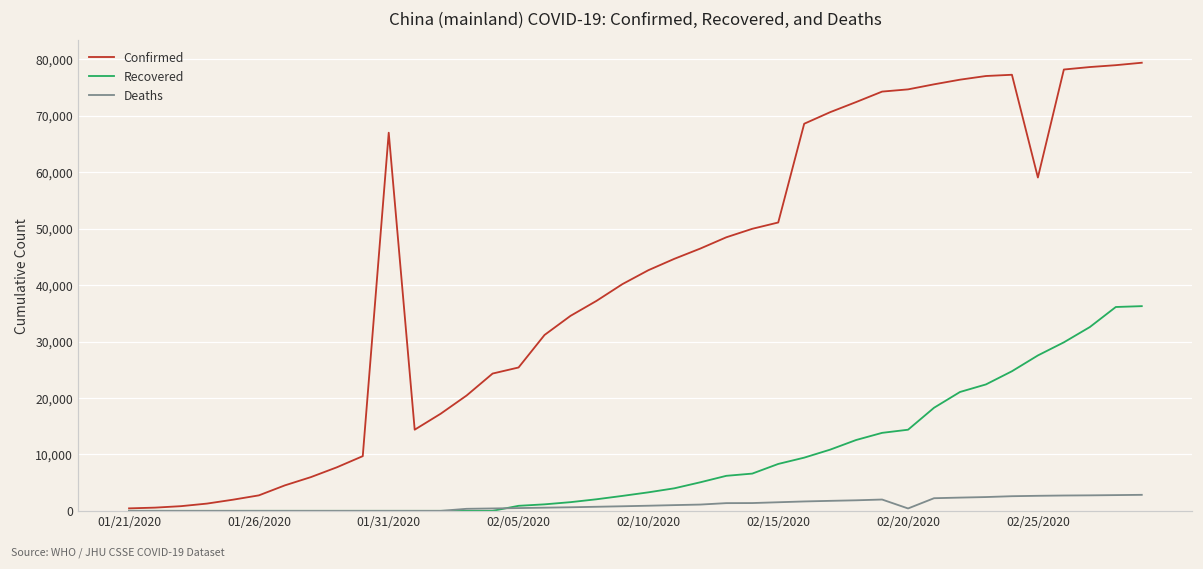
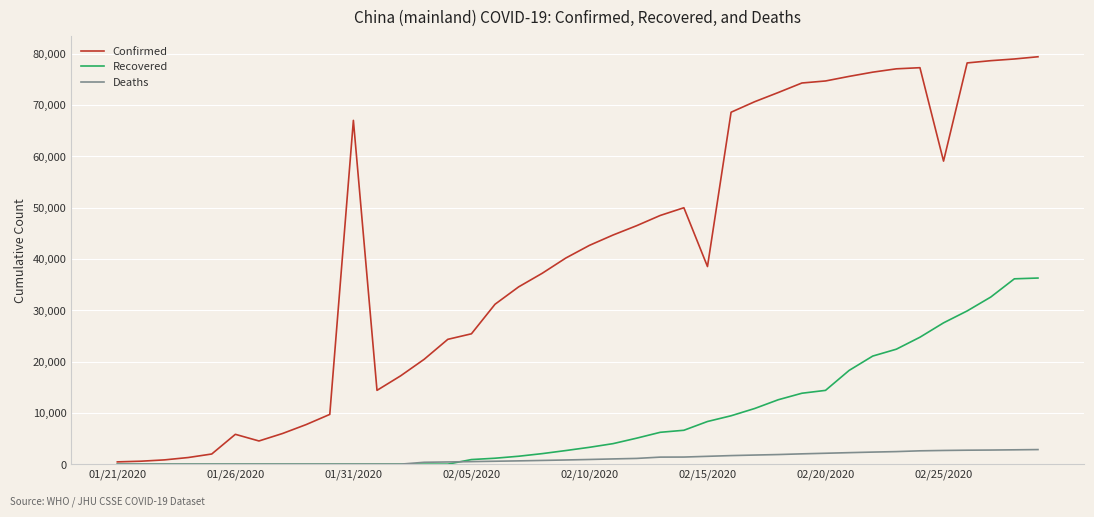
  {
    "Confirmed": {
-     "01/26/2020": "3,000",
+     "01/26/2020": "6,000",
      "01/31/2020": "67,000",
      "02/05/2020": "25,000",
      "02/10/2020": "43,000",
-     "02/15/2020": "51,000",
+     "02/15/2020": "39,000",
      "02/20/2020": "75,000",
      "02/25/2020": "59,000"
    },
    "Recovered": {
      "02/10/2020": "3,000",
      "02/15/2020": "8,000",
      "02/20/2020": "14,000",
      "02/25/2020": "28,000"
    },
    "Deaths": {
      "02/10/2020": "1,000",
      "02/15/2020": "2,000",
-     "02/20/2020": "0",
+     "02/20/2020": "2,000",
      "02/25/2020": "3,000"
    }
  }
